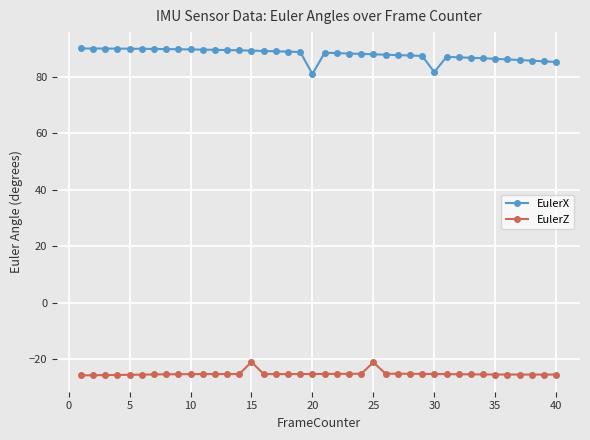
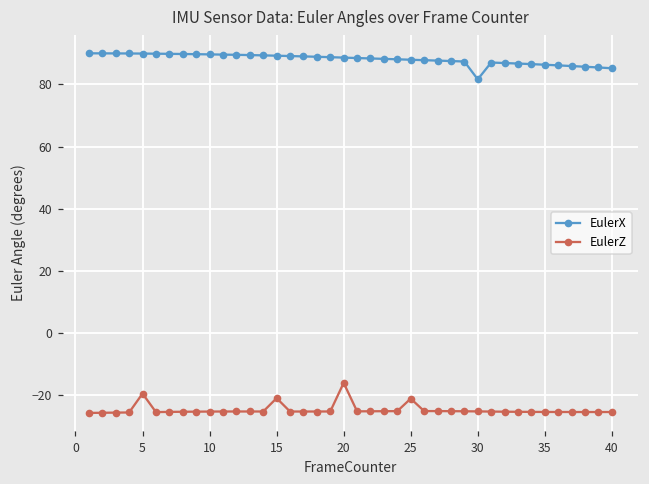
  {
    "EulerX": {
      "5": 90,
      "10": 90,
      "15": 89,
-     "20": 81,
+     "20": 89,
      "25": 88,
      "30": 82,
      "35": 86,
      "40": 85
    },
    "EulerZ": {
-     "5": -26,
+     "5": -19,
      "10": -25,
      "15": -21,
-     "20": -25,
+     "20": -16,
      "25": -21,
      "30": -25,
      "35": -25,
      "40": -25
    }
  }
